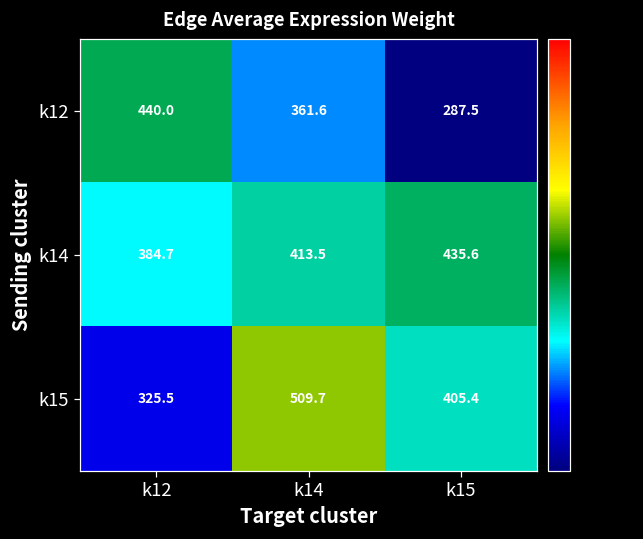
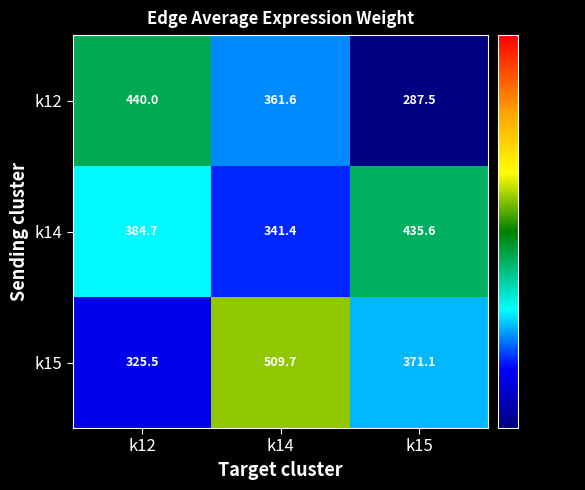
  {
    "k12": {
      "k12": 440.0,
      "k14": 361.6,
      "k15": 287.5
    },
    "k14": {
      "k12": 384.7,
-     "k14": 413.5,
+     "k14": 341.4,
      "k15": 435.6
    },
    "k15": {
      "k12": 325.5,
      "k14": 509.7,
-     "k15": 405.4
+     "k15": 371.1
    }
  }
